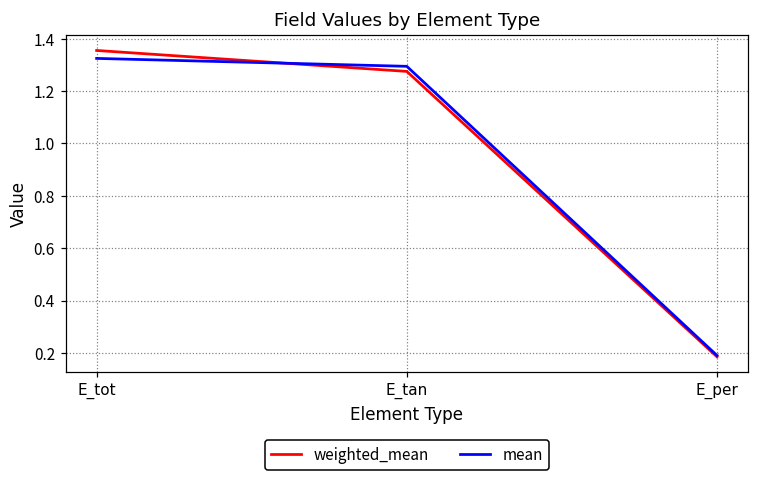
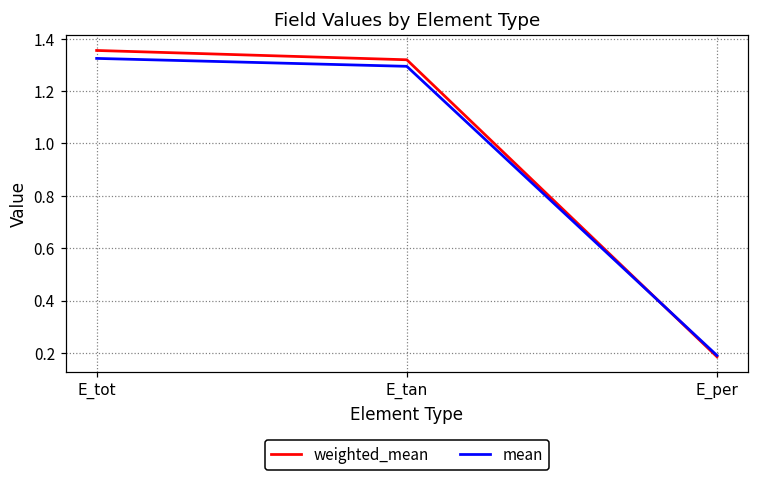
  {
    "weighted_mean": {
      "E_tot": 1.36,
-     "E_tan": 1.28
+     "E_tan": 1.32
    },
    "mean": {
      "E_tot": 1.32,
      "E_tan": 1.29
    }
  }
